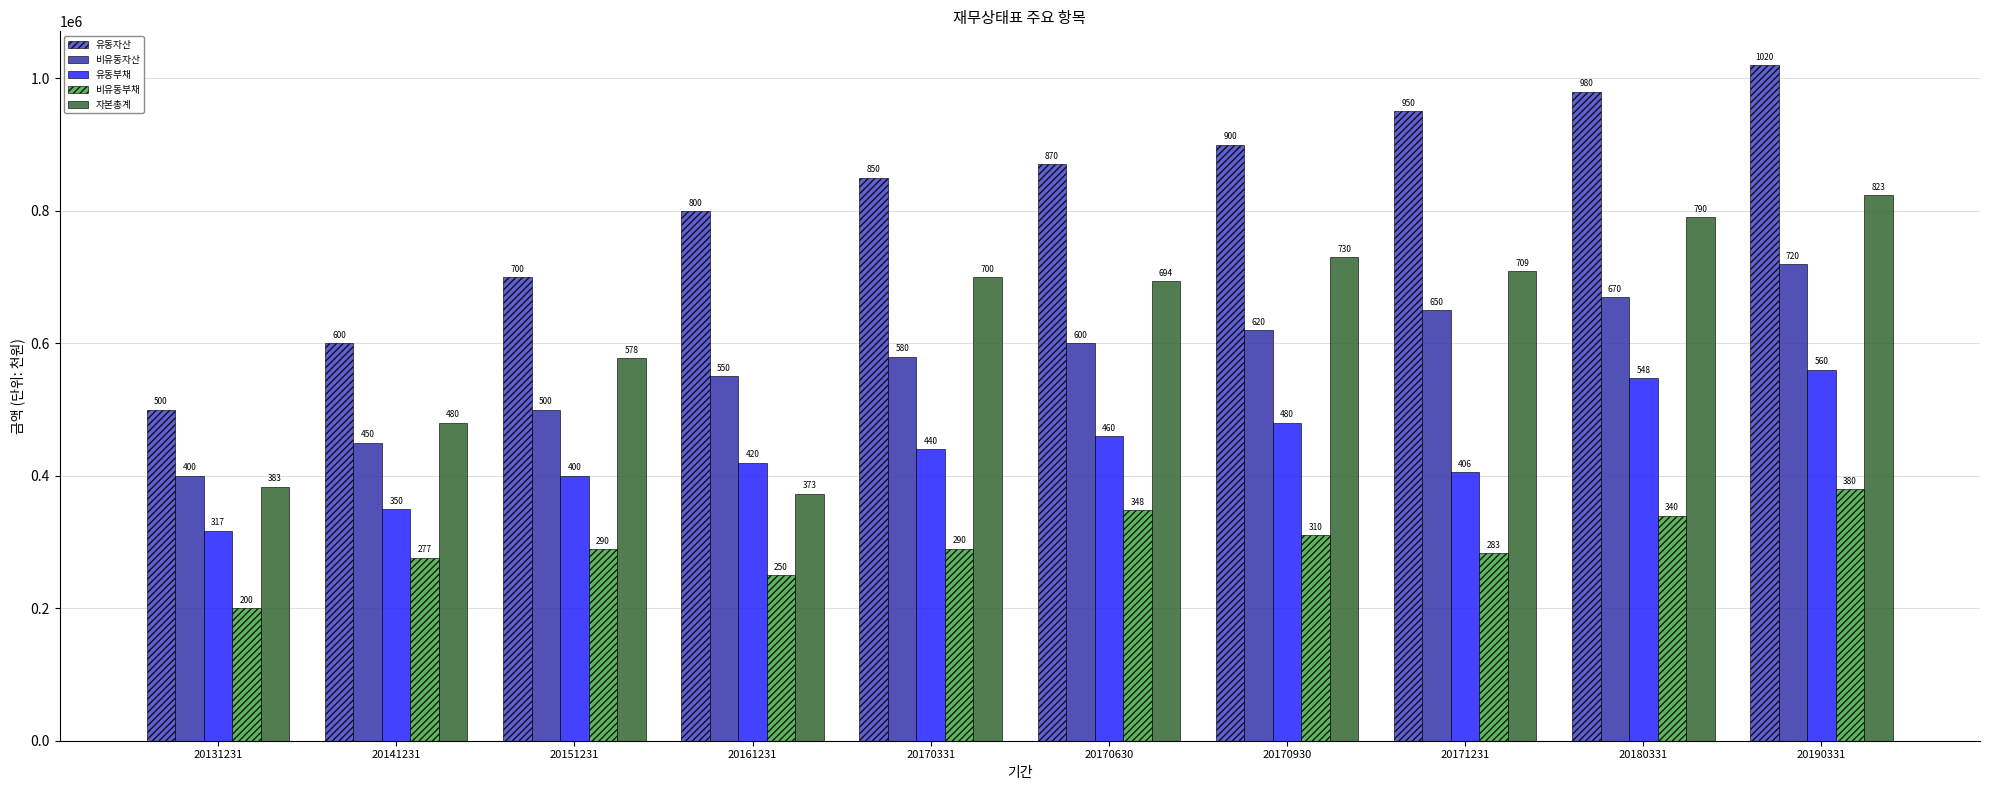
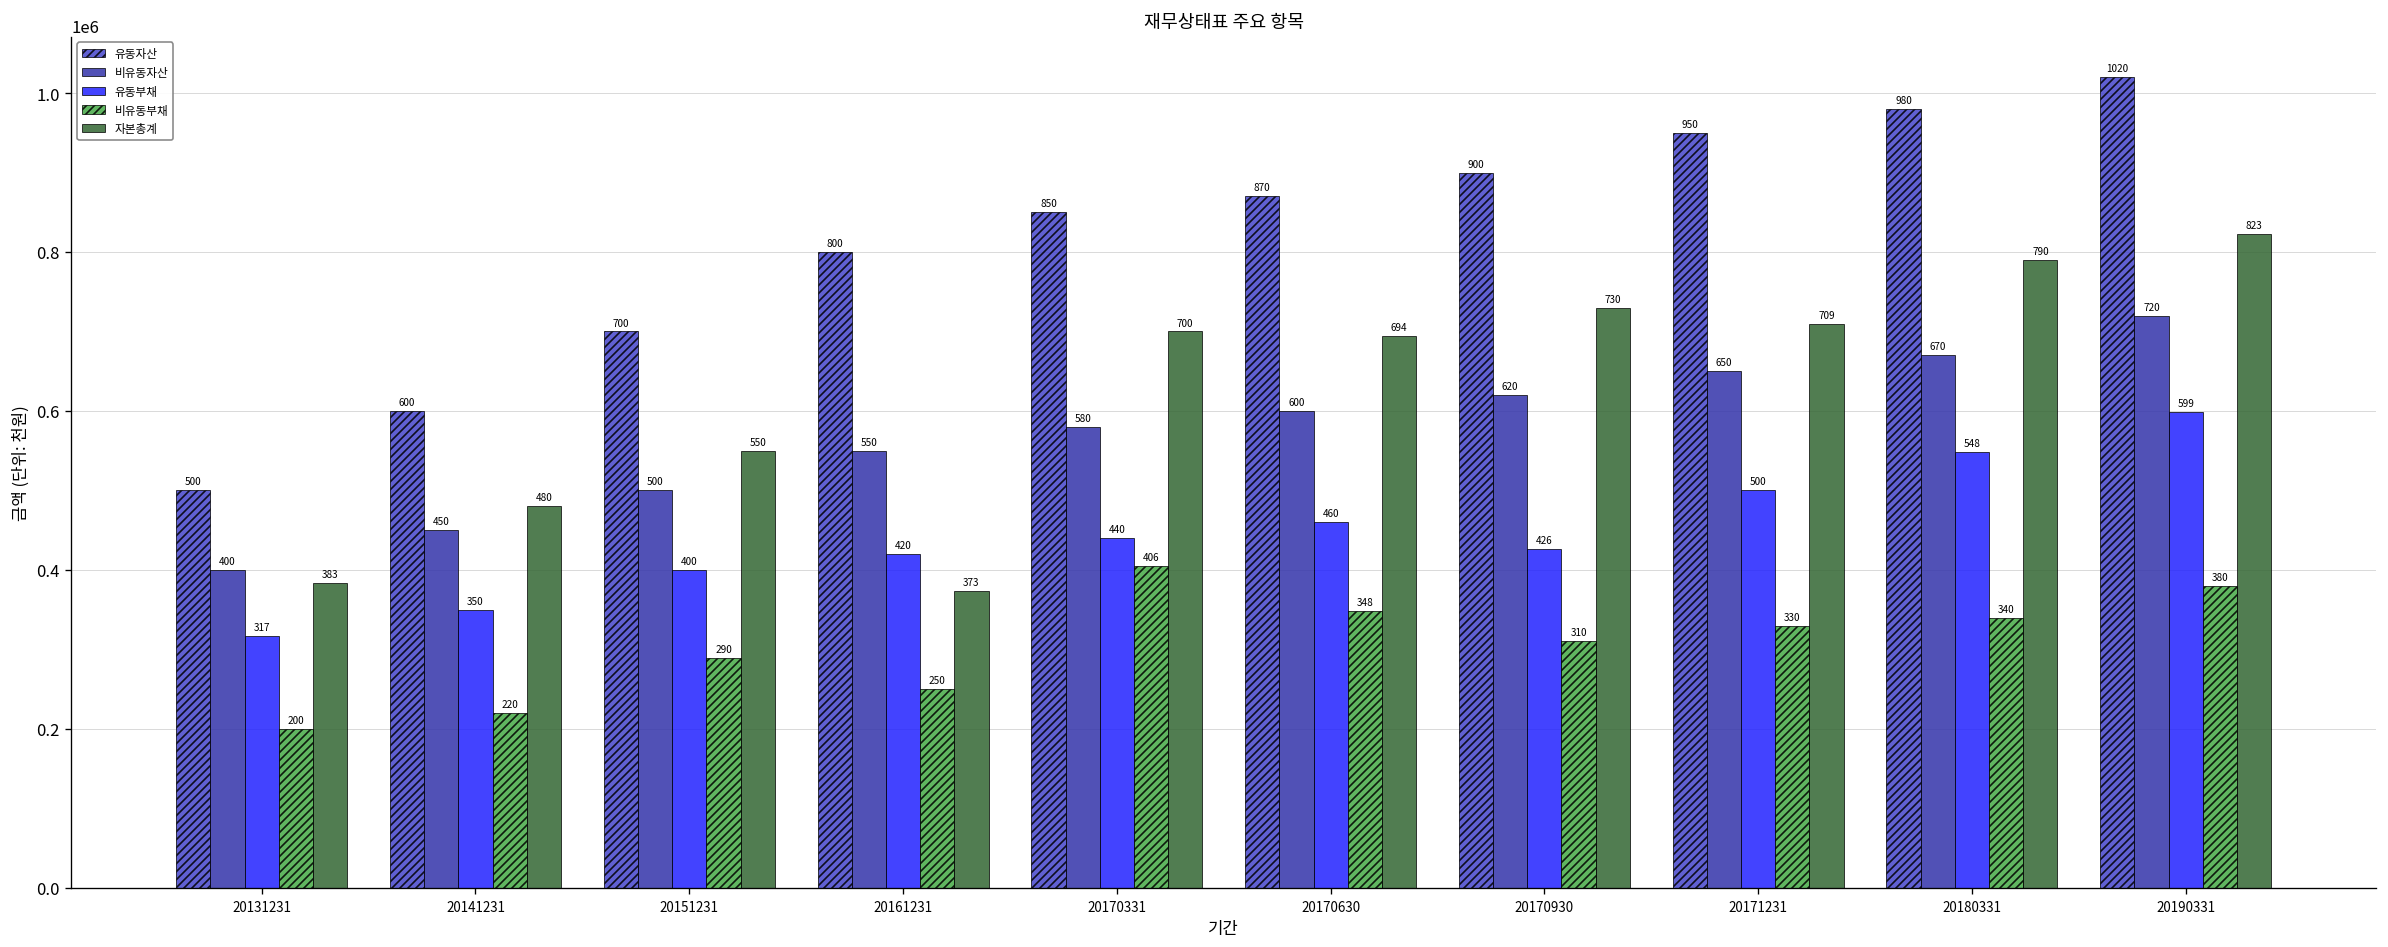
  {
    "유동부채": {
-     "20170930": 480,
-     "20171231": 406,
-     "20190331": 560
+     "20170930": 426,
+     "20171231": 500,
+     "20190331": 599
    },
    "비유동부채": {
-     "20141231": 277,
-     "20170331": 290,
-     "20171231": 283
+     "20141231": 220,
+     "20170331": 406,
+     "20171231": 330
    },
    "자본총계": {
-     "20151231": 578
+     "20151231": 550
    }
  }
